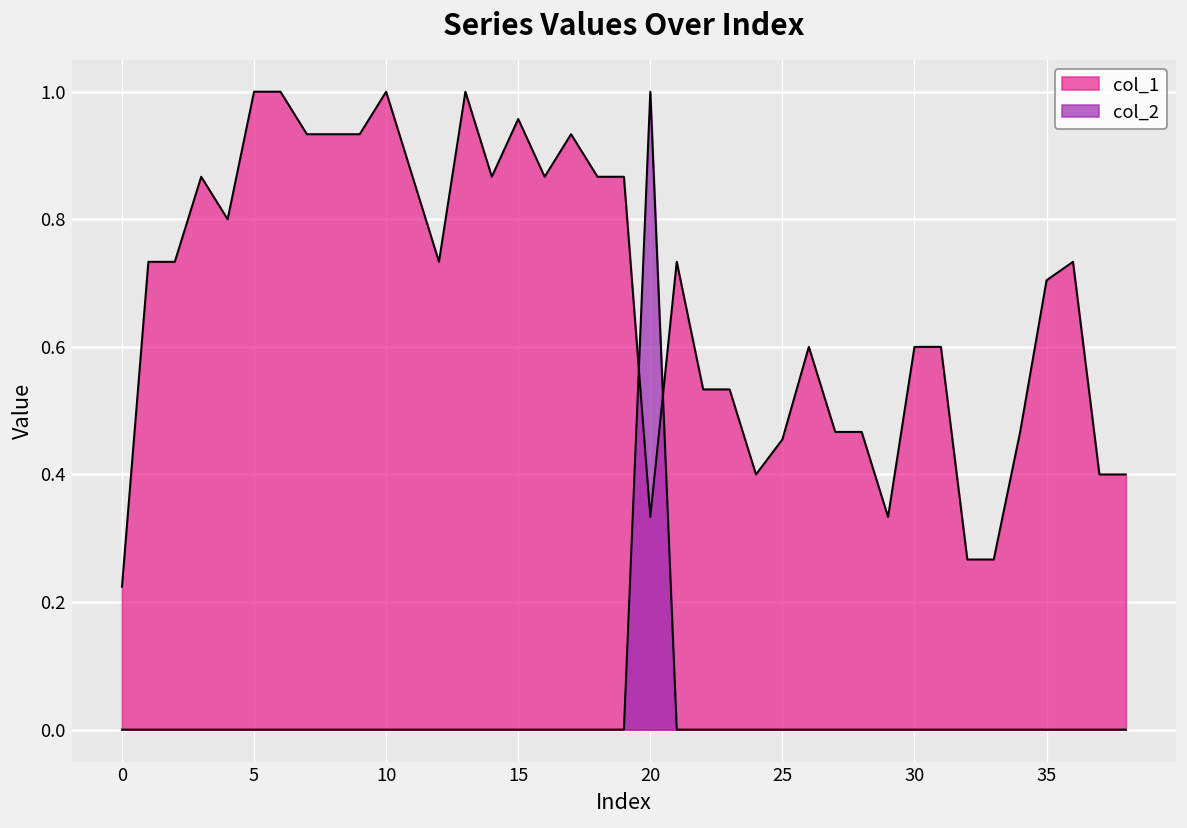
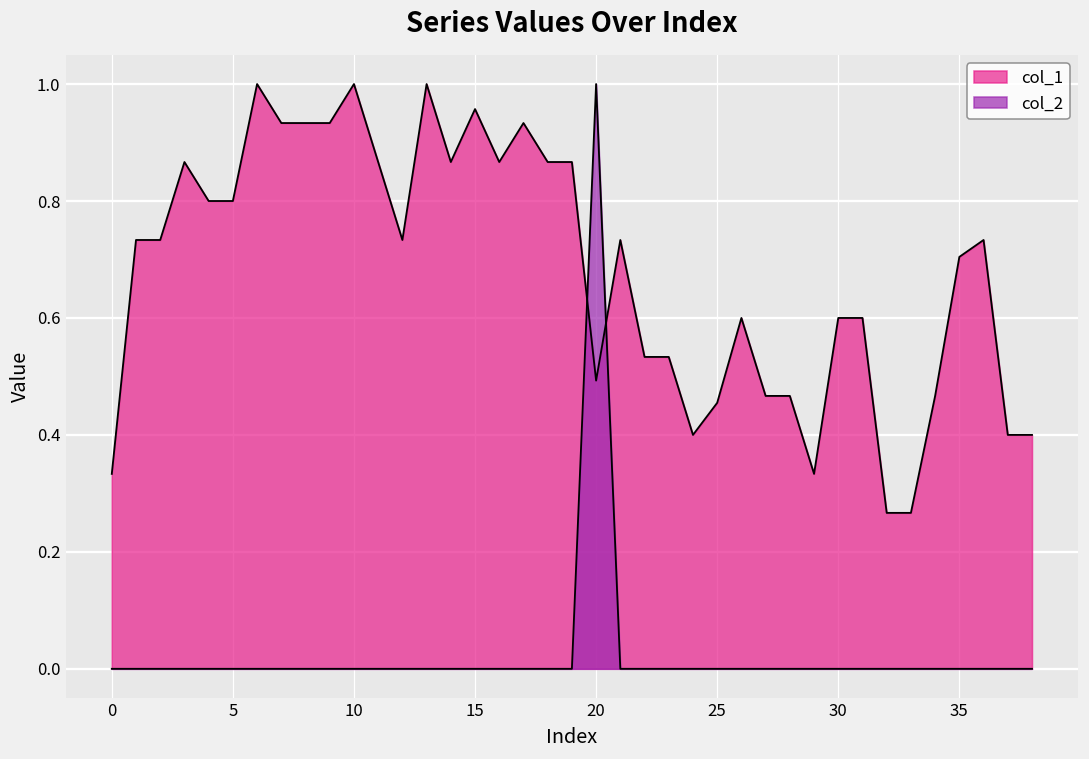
  {
    "col_1": {
-     "0": 0.22,
-     "5": 1.0,
+     "0": 0.33,
+     "5": 0.8,
      "10": 1.00,
      "15": 0.96,
-     "20": 0.33,
+     "20": 0.49,
      "25": 0.45,
      "30": 0.60,
      "35": 0.70
    },
    "col_2": {
      "0": 0.00,
      "5": 0.00,
      "10": 0.00,
      "15": 0.00,
      "20": 1.00,
      "25": 0.00,
      "30": 0.00,
      "35": 0.00
    }
  }
